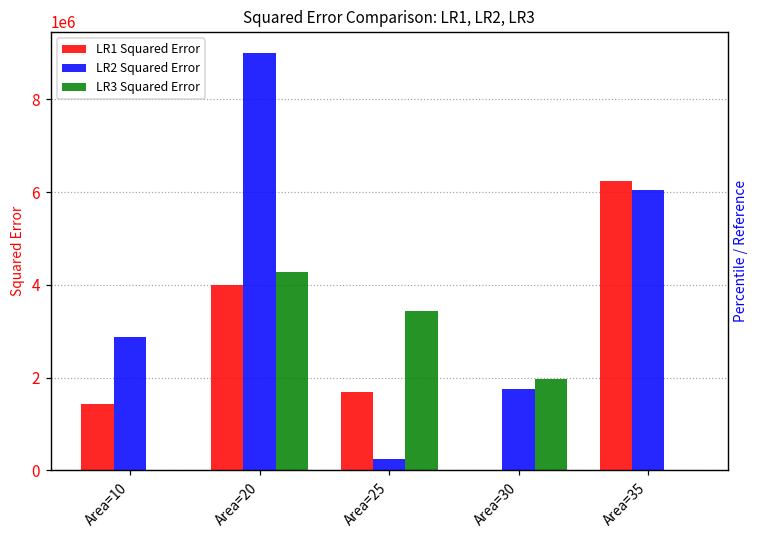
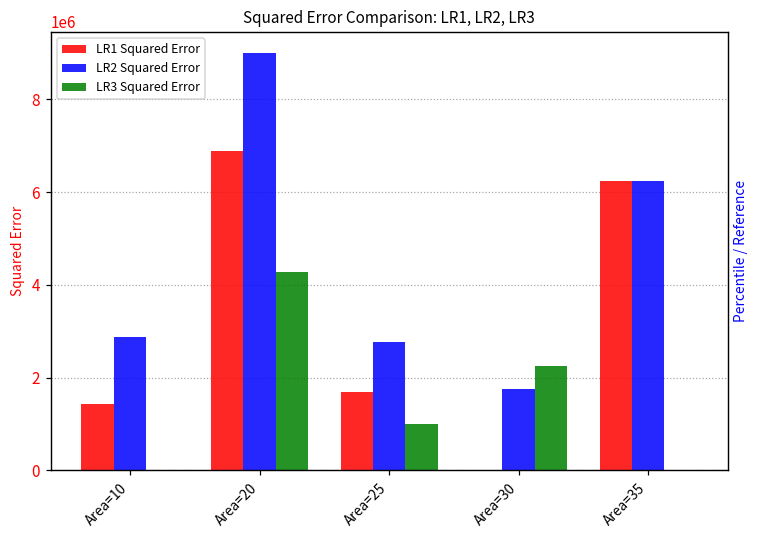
  {
    "LR1 Squared Error": {
      "Area=10": 1400000,
-     "Area=20": 4000000,
+     "Area=20": 6900000,
      "Area=25": 1700000,
      "Area=30": 0,
      "Area=35": 6300000
    },
    "LR2 Squared Error": {
      "Area=10": 2900000,
      "Area=20": 9000000,
-     "Area=25": 300000,
+     "Area=25": 2800000,
      "Area=30": 1700000,
-     "Area=35": 6000000
+     "Area=35": 6300000
    },
    "LR3 Squared Error": {
      "Area=10": 0,
      "Area=20": 4300000,
-     "Area=25": 3400000,
-     "Area=30": 2000000,
+     "Area=25": 1000000,
+     "Area=30": 2300000,
      "Area=35": 0
    }
  }
